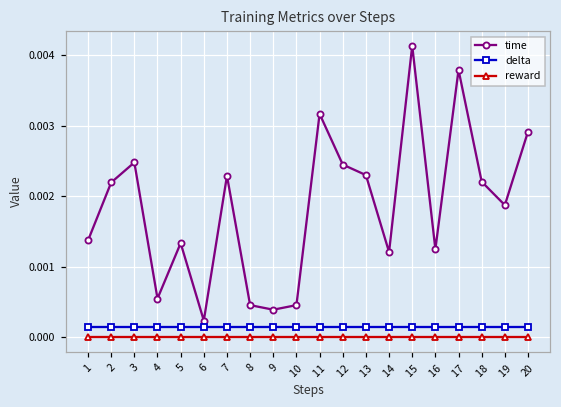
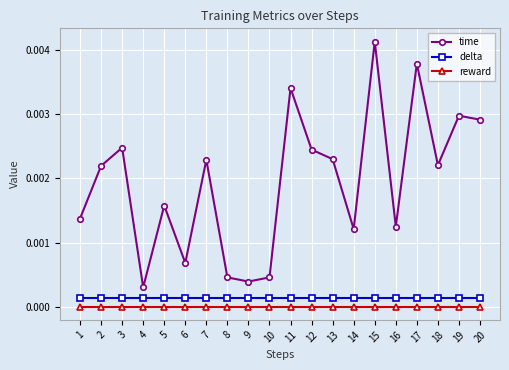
  {
    "time": {
      "1": 0.0014,
      "2": 0.0022,
      "3": 0.0025,
-     "4": 0.0005,
-     "5": 0.0013,
-     "6": 0.0002,
+     "4": 0.0003,
+     "5": 0.0016,
+     "6": 0.0007,
      "7": 0.0023,
      "8": 0.0005,
      "9": 0.0004,
      "10": 0.0005,
-     "11": 0.0032,
+     "11": 0.0034,
      "12": 0.0024,
      "13": 0.0023,
      "14": 0.0012,
      "15": 0.0041,
      "16": 0.0012,
      "17": 0.0038,
      "18": 0.0022,
-     "19": 0.0019,
+     "19": 0.0030,
      "20": 0.0029
    },
    "delta": {
      "1": 0.0001,
      "2": 0.0001,
      "3": 0.0001,
      "4": 0.0001,
      "5": 0.0001,
      "6": 0.0001,
      "7": 0.0001,
      "8": 0.0001,
      "9": 0.0001,
      "10": 0.0001,
      "11": 0.0001,
      "12": 0.0001,
      "13": 0.0001,
      "14": 0.0001,
      "15": 0.0001,
      "16": 0.0001,
      "17": 0.0001,
      "18": 0.0001,
      "19": 0.0001,
      "20": 0.0001
    },
    "reward": {
      "1": 0.0000,
      "2": 0.0000,
      "3": 0.0000,
      "4": 0.0000,
      "5": 0.0000,
      "6": 0.0000,
      "7": 0.0000,
      "8": 0.0000,
      "9": 0.0000,
      "10": 0.0000,
      "11": 0.0000,
      "12": 0.0000,
      "13": 0.0000,
      "14": 0.0000,
      "15": 0.0000,
      "16": 0.0000,
      "17": 0.0000,
      "18": 0.0000,
      "19": 0.0000,
      "20": 0.0000
    }
  }
